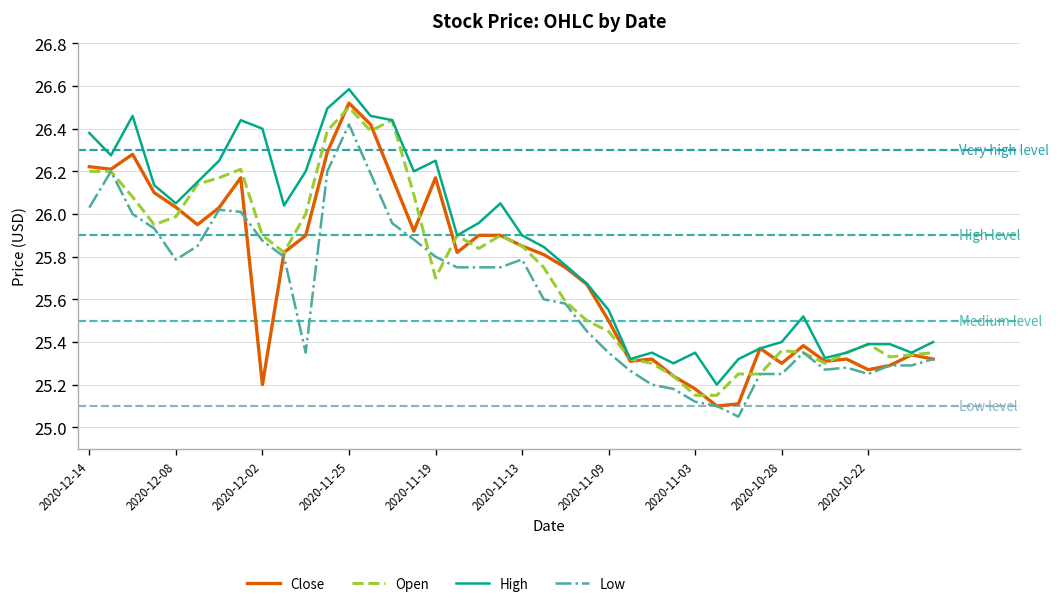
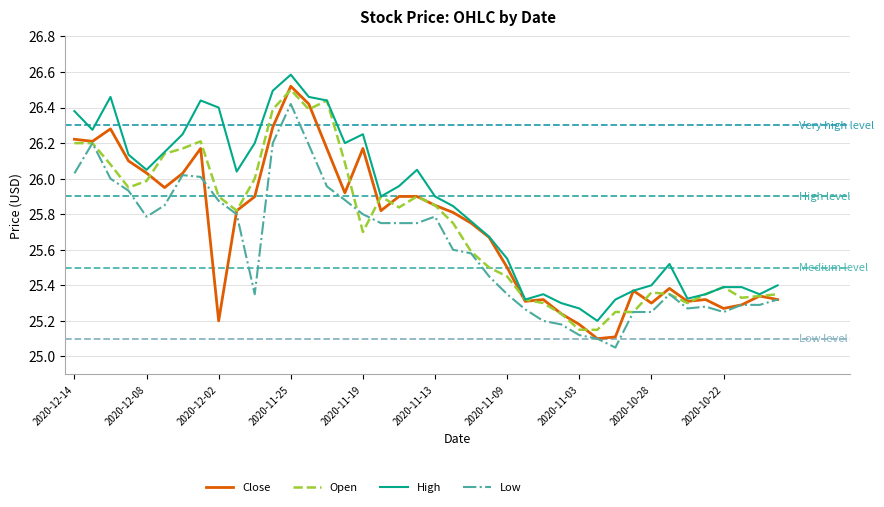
  {
    "Close": {
      "2020-12-14": 26.22,
      "2020-12-08": 26.03,
      "2020-12-02": 25.20,
      "2020-11-25": 26.52,
      "2020-11-19": 26.17,
      "2020-11-09": 25.50,
      "2020-11-03": 25.18,
      "2020-10-28": 25.30,
      "2020-10-22": 25.27
    },
    "Open": {
      "2020-12-14": 26.20,
      "2020-12-08": 25.99,
      "2020-12-02": 25.90,
      "2020-11-25": 26.50,
      "2020-11-19": 25.70,
      "2020-11-09": 25.45,
      "2020-11-03": 25.15,
      "2020-10-28": 25.36
    },
    "High": {
      "2020-12-14": 26.38,
      "2020-12-08": 26.05,
      "2020-12-02": 26.40,
      "2020-11-25": 26.59,
      "2020-11-19": 26.25,
      "2020-11-13": 25.90,
      "2020-11-09": 25.55,
-     "2020-11-03": 25.35,
+     "2020-11-03": 25.27,
      "2020-10-28": 25.40
    },
    "Low": {
      "2020-12-14": 26.03,
      "2020-12-08": 25.79,
      "2020-12-02": 25.88,
      "2020-11-25": 26.42,
      "2020-11-19": 25.80,
      "2020-11-13": 25.79,
      "2020-11-09": 25.35,
      "2020-11-03": 25.12,
      "2020-10-28": 25.25,
      "2020-10-22": 25.25
    }
  }
